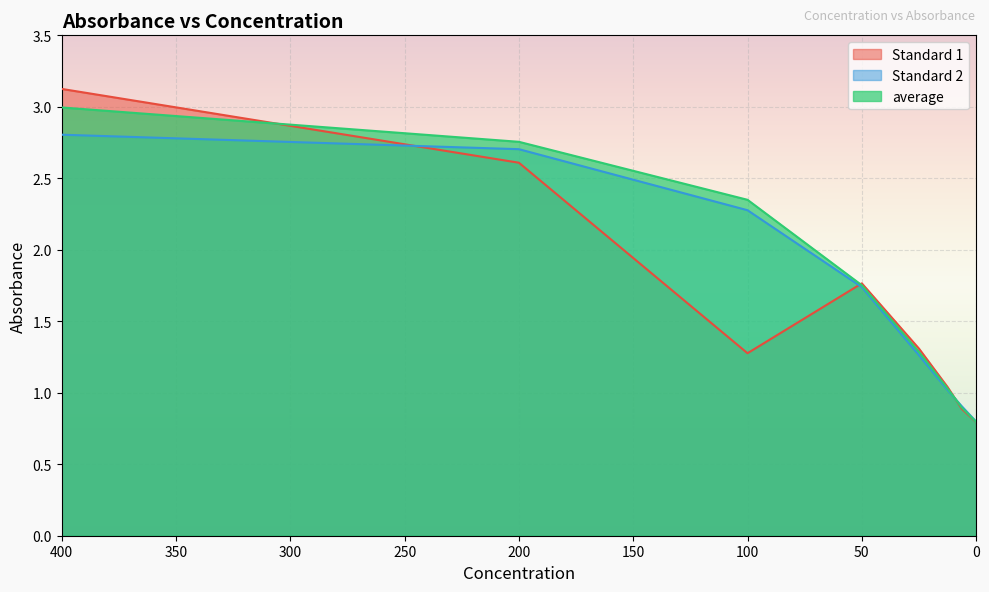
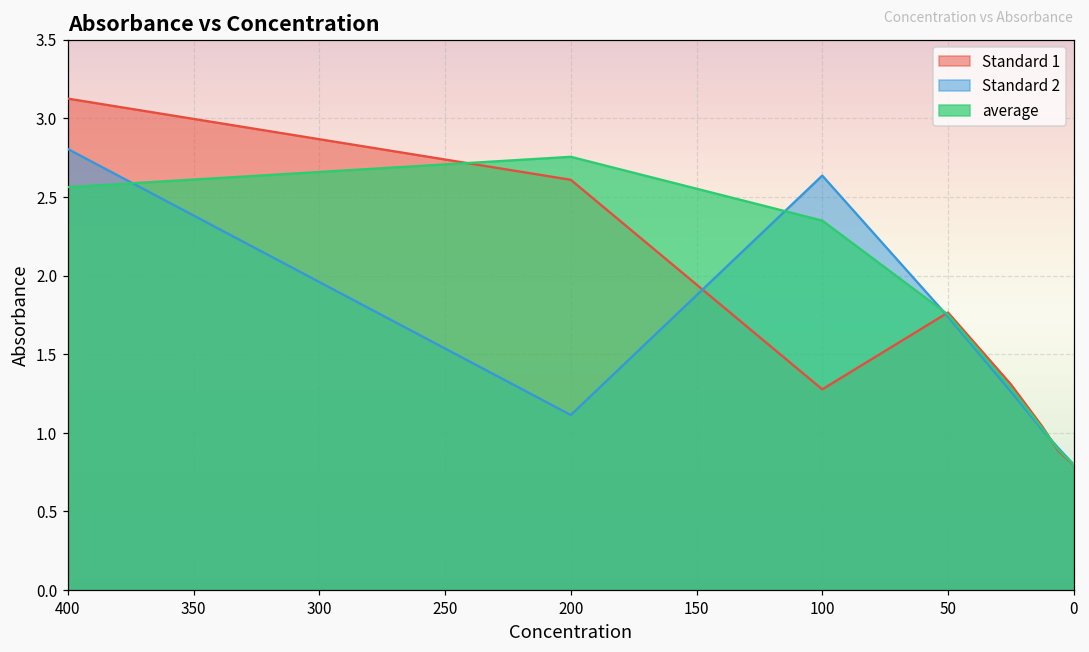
  {
    "Standard 1": {
      "400": 3.13,
      "200": 2.61,
      "100": 1.28
    },
    "Standard 2": {
      "400": 2.80,
-     "200": 2.70,
-     "100": 2.28
+     "200": 1.11,
+     "100": 2.64
    },
    "average": {
-     "400": 3.00,
+     "400": 2.56,
      "200": 2.76,
      "100": 2.35
    }
  }
